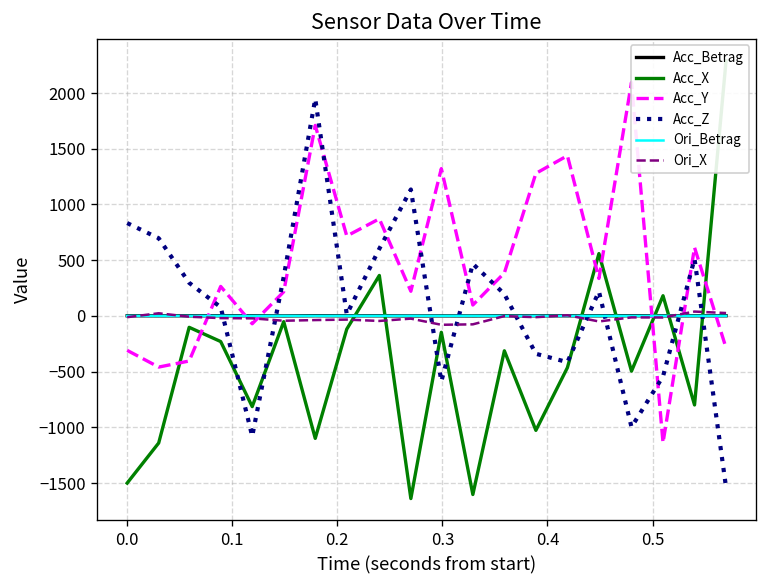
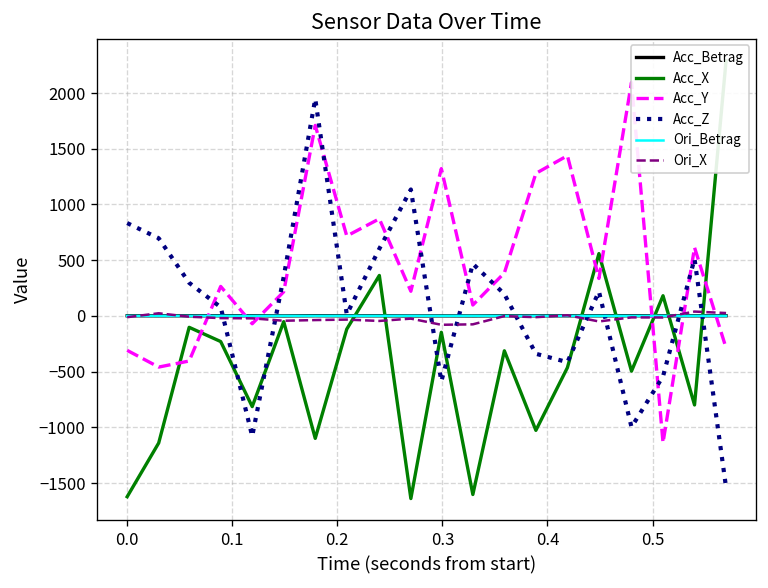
  {
    "Acc_X": {
-     "0.0": -1500
+     "0.0": -1600
    },
    "Acc_Y": {
      "0.0": -300
    },
    "Acc_Z": {
      "0.0": 800
    }
  }
